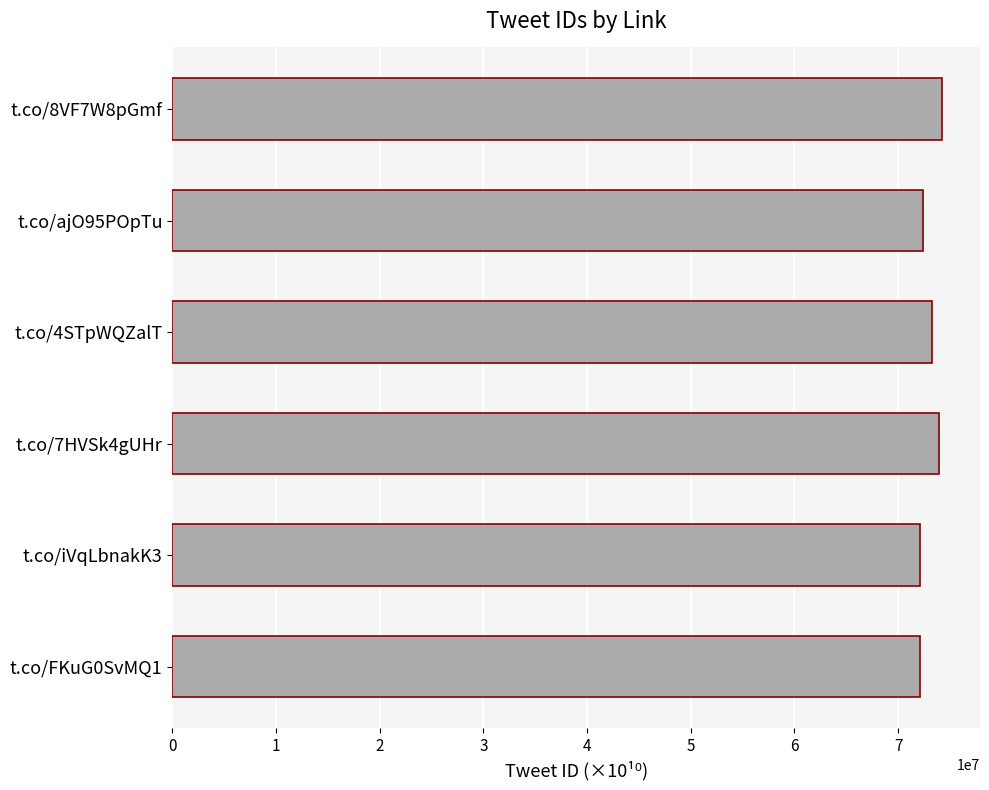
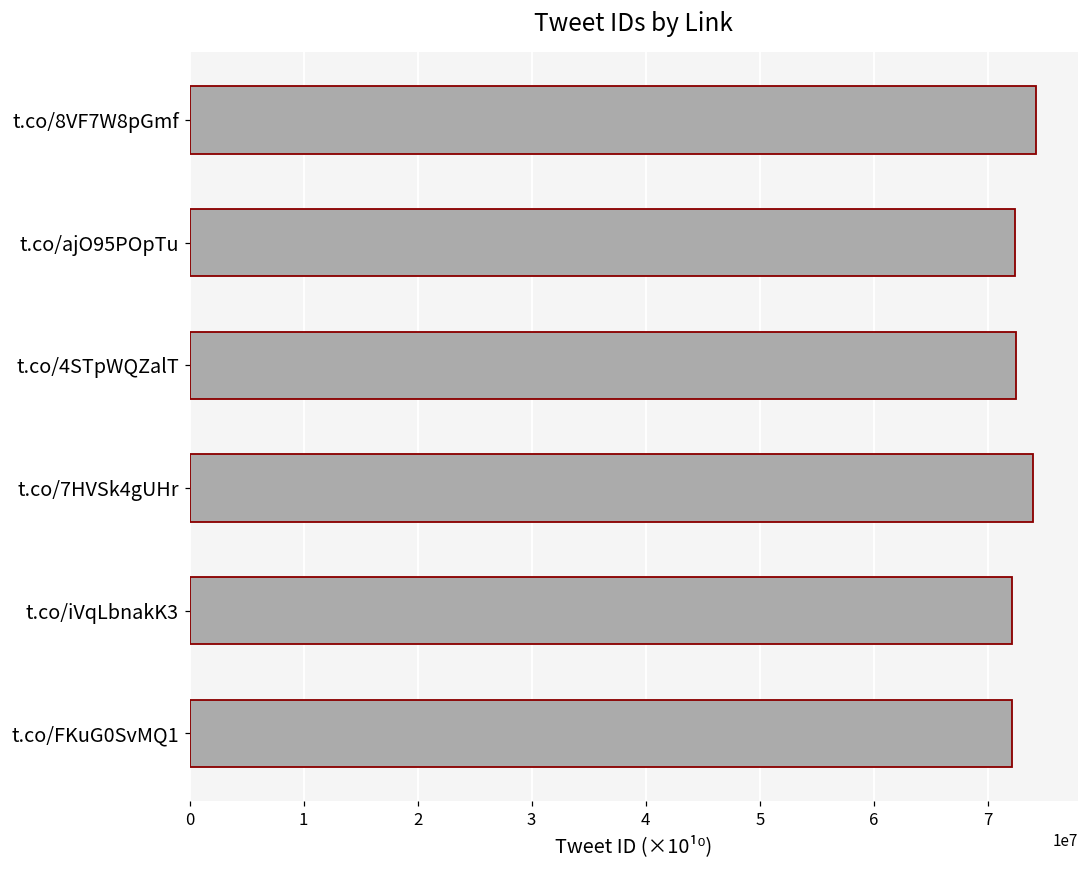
  {
    "t.co/8VF7W8pGmf": 74200000,
    "t.co/ajO95POpTu": 72400000,
-   "t.co/4STpWQZalT": 73300000,
+   "t.co/4STpWQZalT": 72500000,
    "t.co/7HVSk4gUHr": 73900000,
    "t.co/iVqLbnakK3": 72200000,
    "t.co/FKuG0SvMQ1": 72100000
  }
